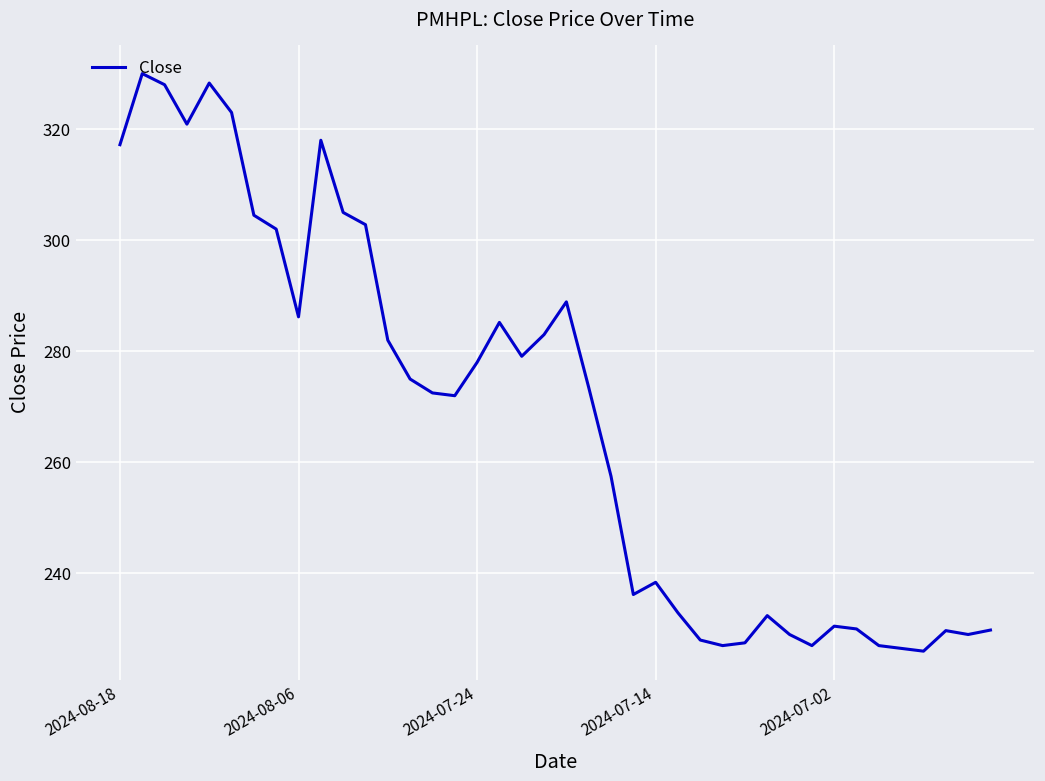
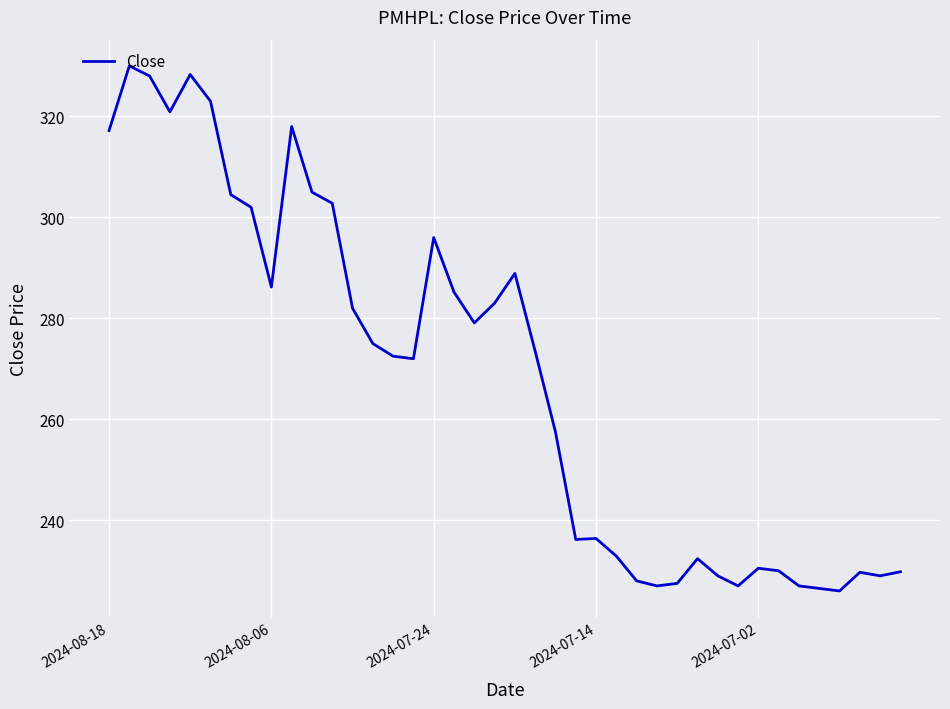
  {
    "2024-08-18": 317,
    "2024-08-06": 286,
-   "2024-07-24": 278,
-   "2024-07-14": 238,
+   "2024-07-24": 296,
+   "2024-07-14": 236,
    "2024-07-02": 231
  }
